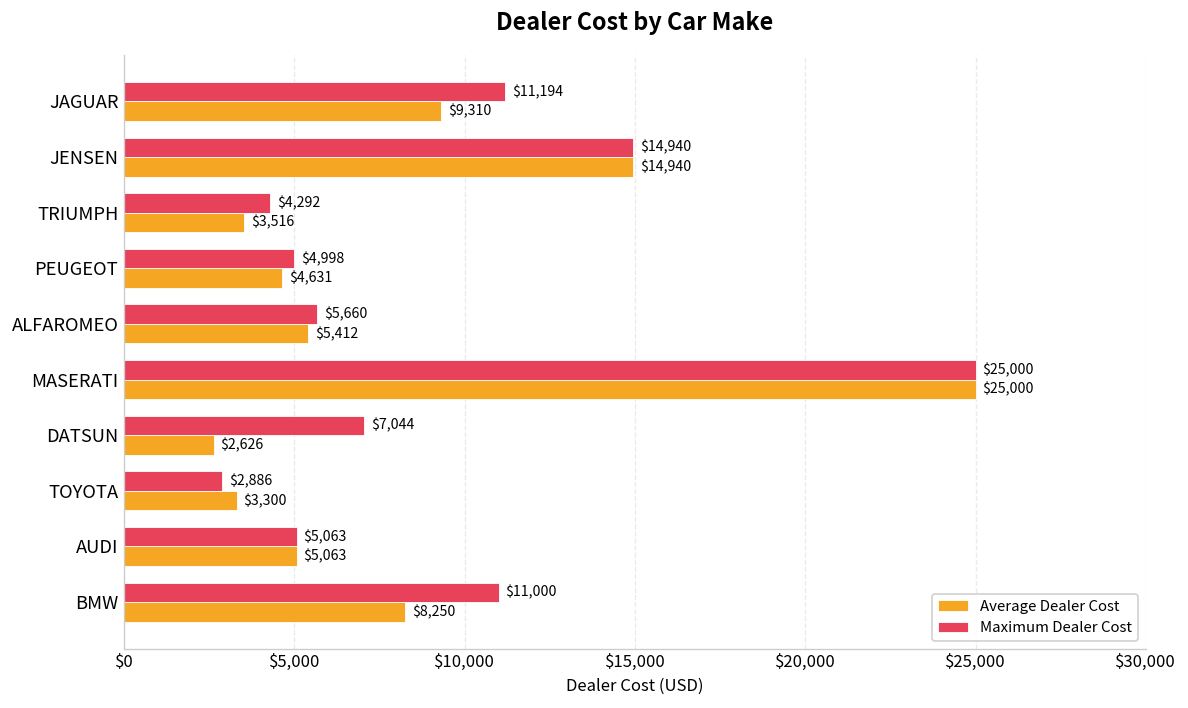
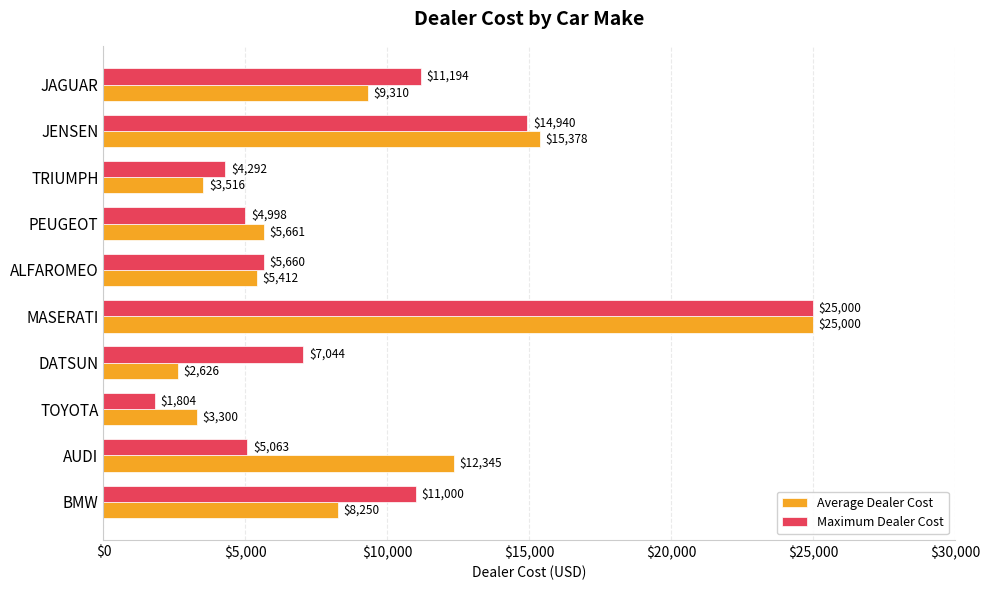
  {
    "Average Dealer Cost": {
      "JAGUAR": "$9,310",
-     "JENSEN": "$14,940",
+     "JENSEN": "$15,378",
      "TRIUMPH": "$3,516",
-     "PEUGEOT": "$4,631",
+     "PEUGEOT": "$5,661",
      "ALFAROMEO": "$5,412",
      "MASERATI": "$25,000",
      "DATSUN": "$2,626",
      "TOYOTA": "$3,300",
-     "AUDI": "$5,063",
+     "AUDI": "$12,345",
      "BMW": "$8,250"
    },
    "Maximum Dealer Cost": {
      "JAGUAR": "$11,194",
      "JENSEN": "$14,940",
      "TRIUMPH": "$4,292",
      "PEUGEOT": "$4,998",
      "ALFAROMEO": "$5,660",
      "MASERATI": "$25,000",
      "DATSUN": "$7,044",
-     "TOYOTA": "$2,886",
+     "TOYOTA": "$1,804",
      "AUDI": "$5,063",
      "BMW": "$11,000"
    }
  }
